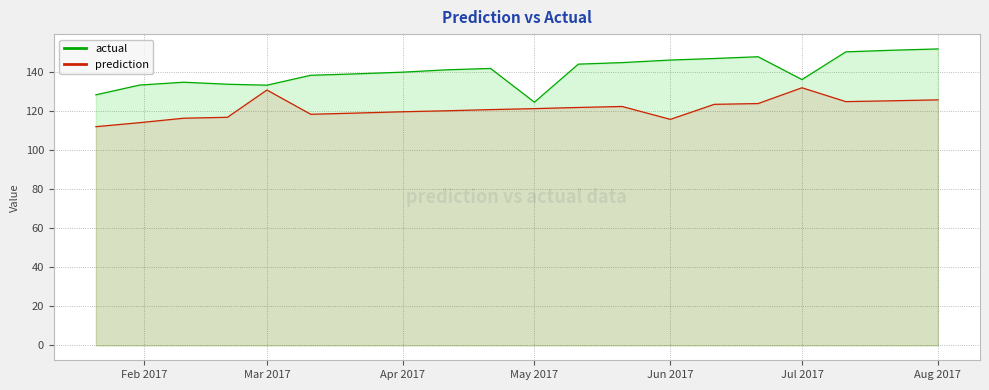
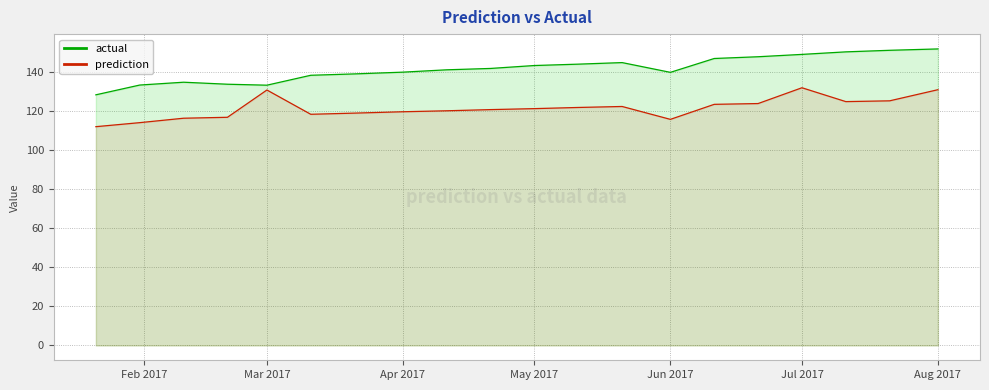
  {
    "actual": {
      "Mar 2017": 133,
      "Apr 2017": 140,
-     "May 2017": 125,
-     "Jun 2017": 146,
-     "Jul 2017": 136,
+     "May 2017": 144,
+     "Jun 2017": 140,
+     "Jul 2017": 149,
      "Aug 2017": 152
    },
    "prediction": {
      "Mar 2017": 131,
      "Apr 2017": 120,
      "May 2017": 121,
      "Jun 2017": 116,
      "Jul 2017": 132,
-     "Aug 2017": 126
+     "Aug 2017": 131
    }
  }
